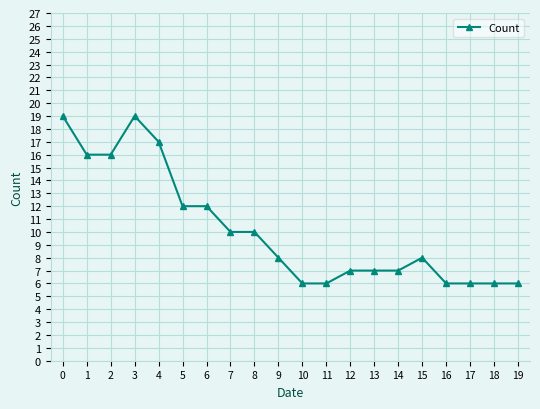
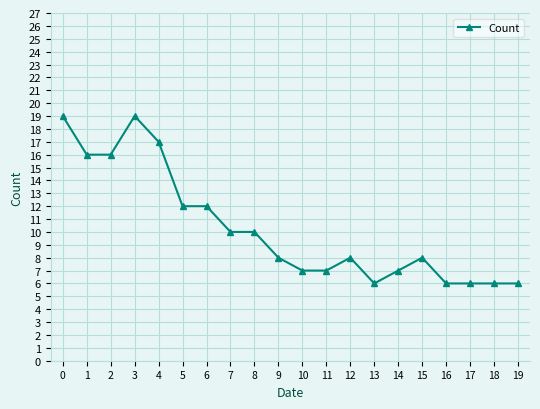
  {
    "0": 19,
    "1": 16,
    "2": 16,
    "3": 19,
    "4": 17,
    "5": 12,
    "6": 12,
    "7": 10,
    "8": 10,
    "9": 8,
-   "10": 6,
-   "11": 6,
-   "12": 7,
-   "13": 7,
+   "10": 7,
+   "11": 7,
+   "12": 8,
+   "13": 6,
    "14": 7,
    "15": 8,
    "16": 6,
    "17": 6,
    "18": 6,
    "19": 6
  }
